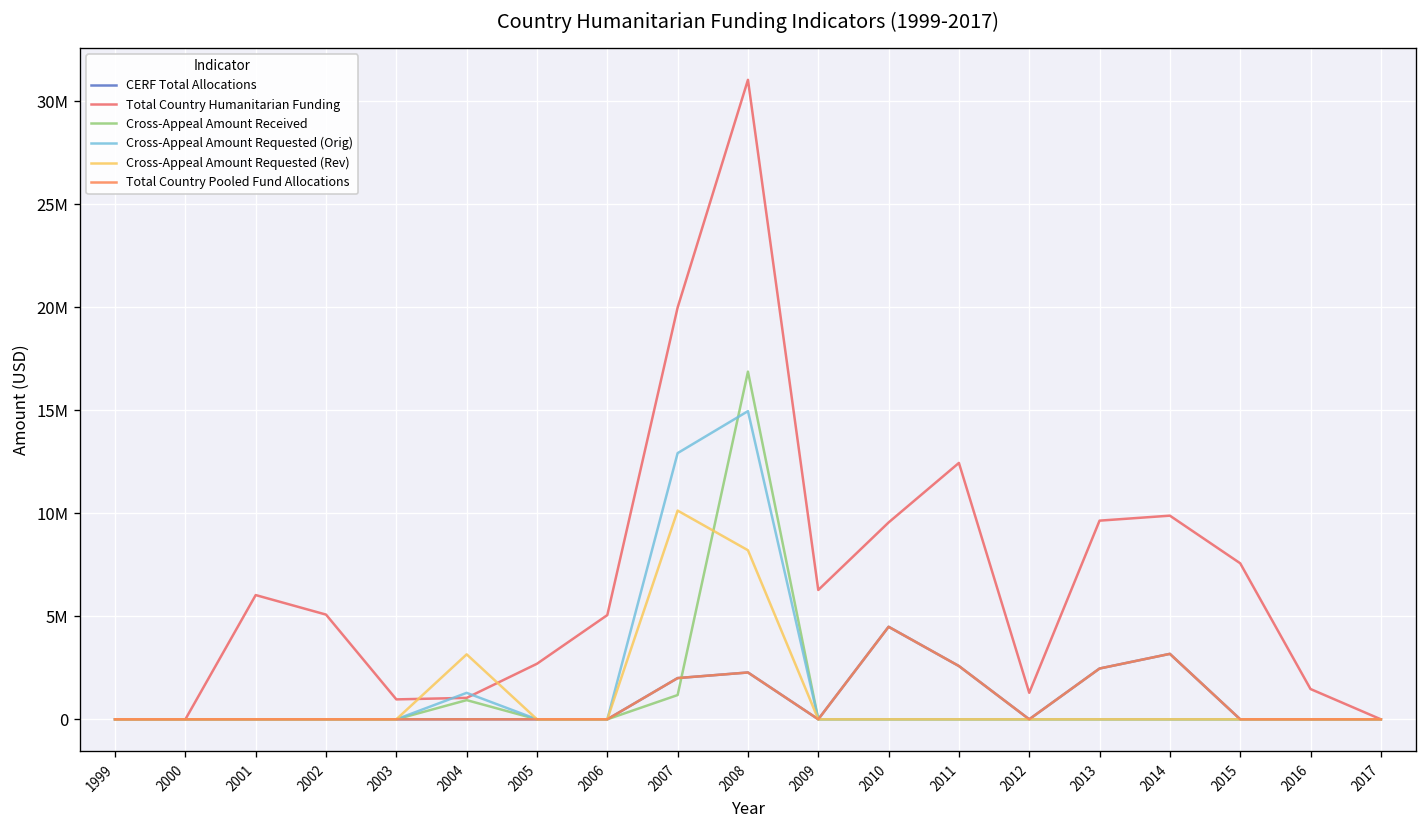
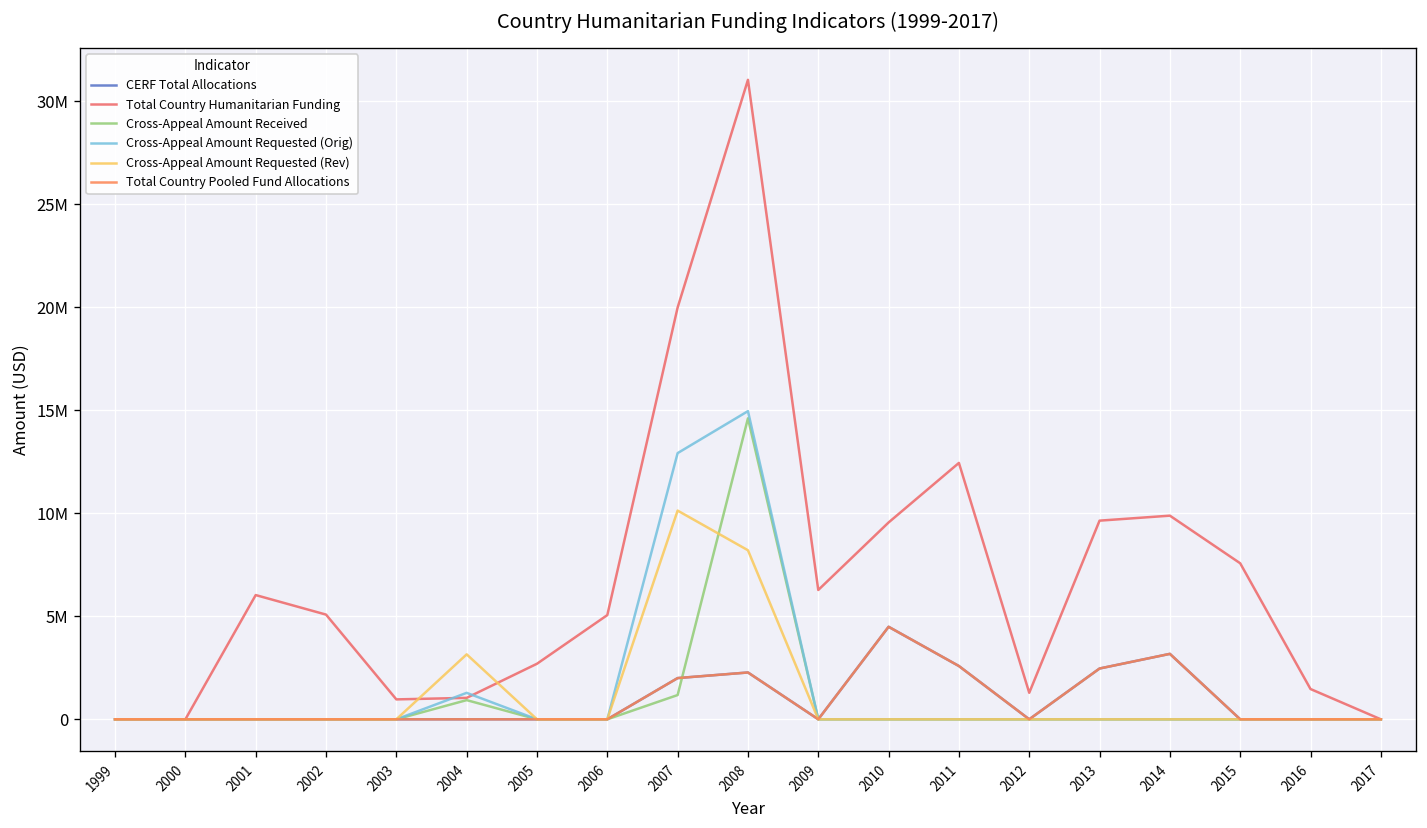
  {
    "Cross-Appeal Amount Received": {
      "2007": 1200000,
-     "2008": 16900000
+     "2008": 14600000
    },
    "Cross-Appeal Amount Requested (Orig)": {
      "2004": 1300000,
      "2007": 12900000,
      "2008": 15000000
    },
    "Cross-Appeal Amount Requested (Rev)": {
      "2004": 3200000,
      "2007": 10100000,
      "2008": 8200000
    }
  }
